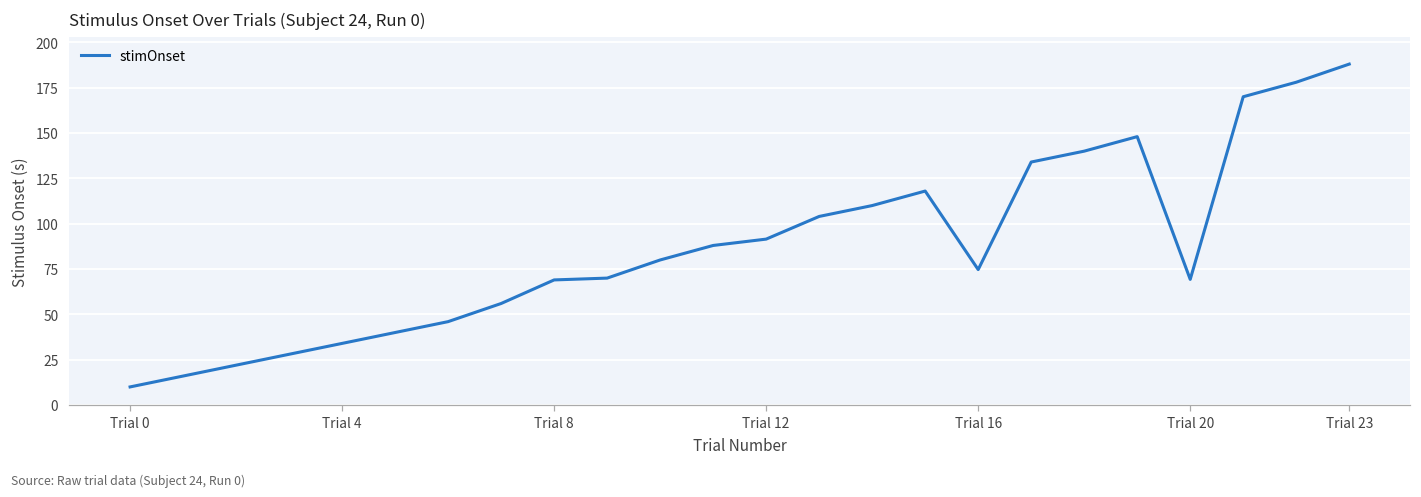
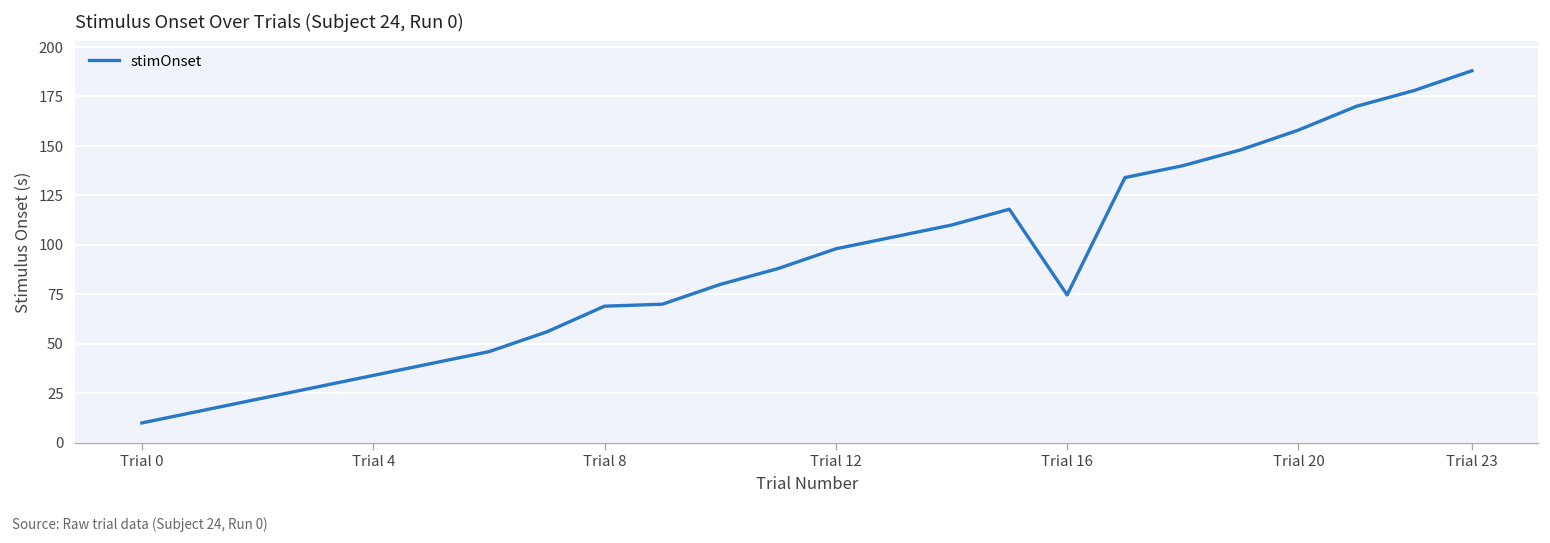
  {
    "Trial 0": 10,
    "Trial 4": 34,
    "Trial 8": 69,
-   "Trial 12": 92,
+   "Trial 12": 98,
    "Trial 16": 75,
-   "Trial 20": 69,
+   "Trial 20": 158,
    "Trial 23": 188
  }
